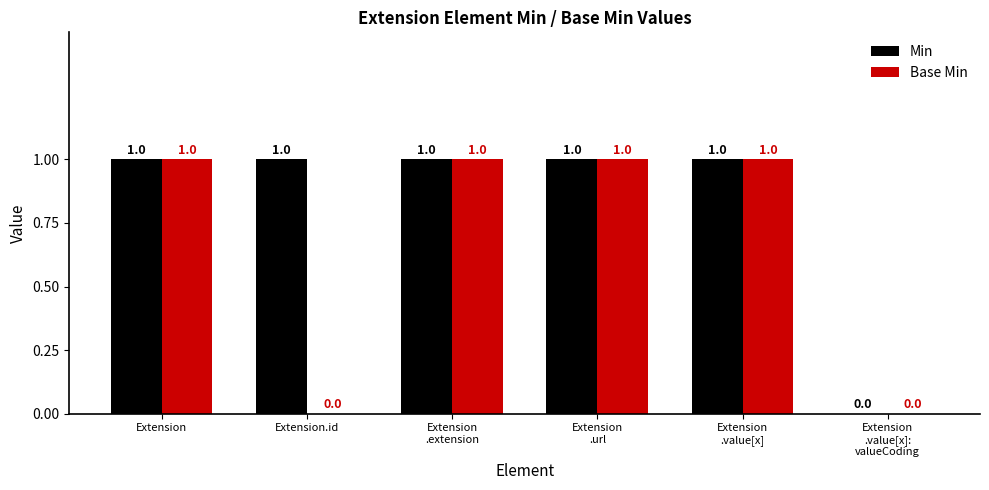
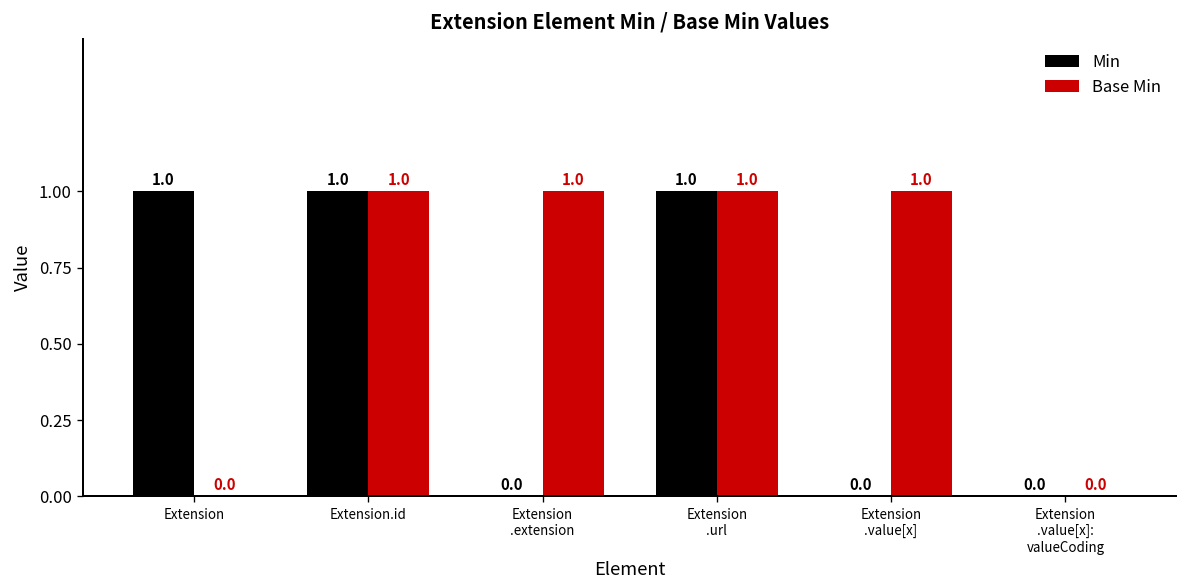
  {
    "Min": {
      "Extension": 1.0,
      "Extension.id": 1.0,
-     "Extension .extension": 1.0,
+     "Extension .extension": 0.0,
      "Extension .url": 1.0,
-     "Extension .value[x]": 1.0,
+     "Extension .value[x]": 0.0,
      "Extension .value[x]: valueCoding": 0.0
    },
    "Base Min": {
-     "Extension": 1.0,
-     "Extension.id": 0.0,
+     "Extension": 0.0,
+     "Extension.id": 1.0,
      "Extension .extension": 1.0,
      "Extension .url": 1.0,
      "Extension .value[x]": 1.0,
      "Extension .value[x]: valueCoding": 0.0
    }
  }
